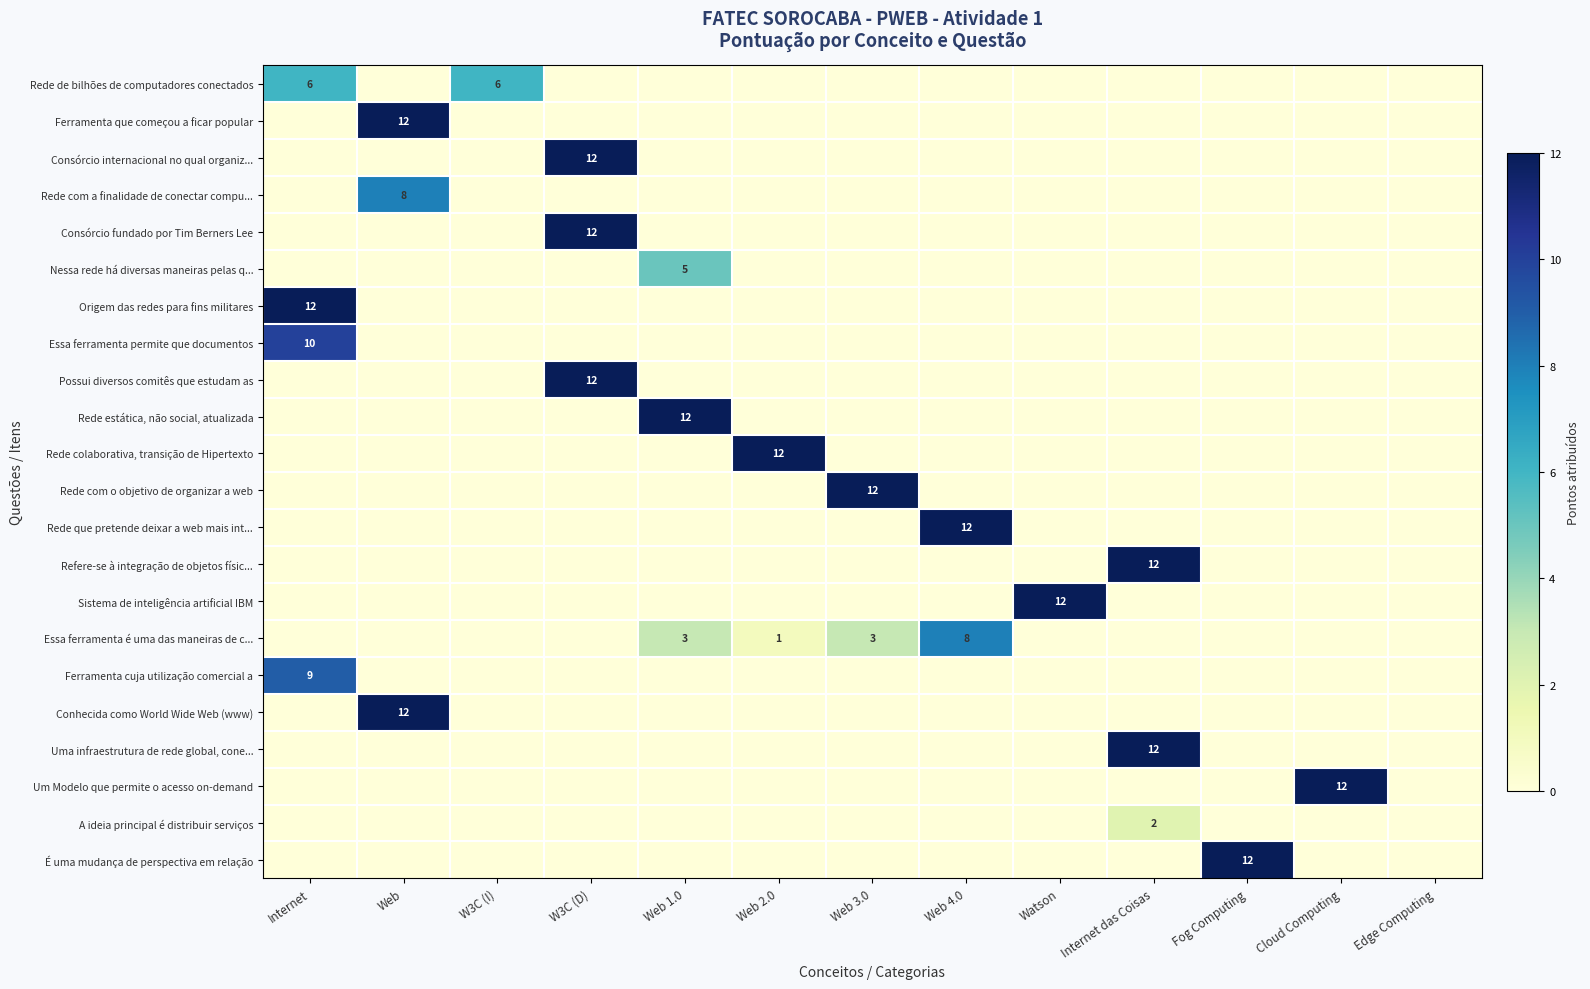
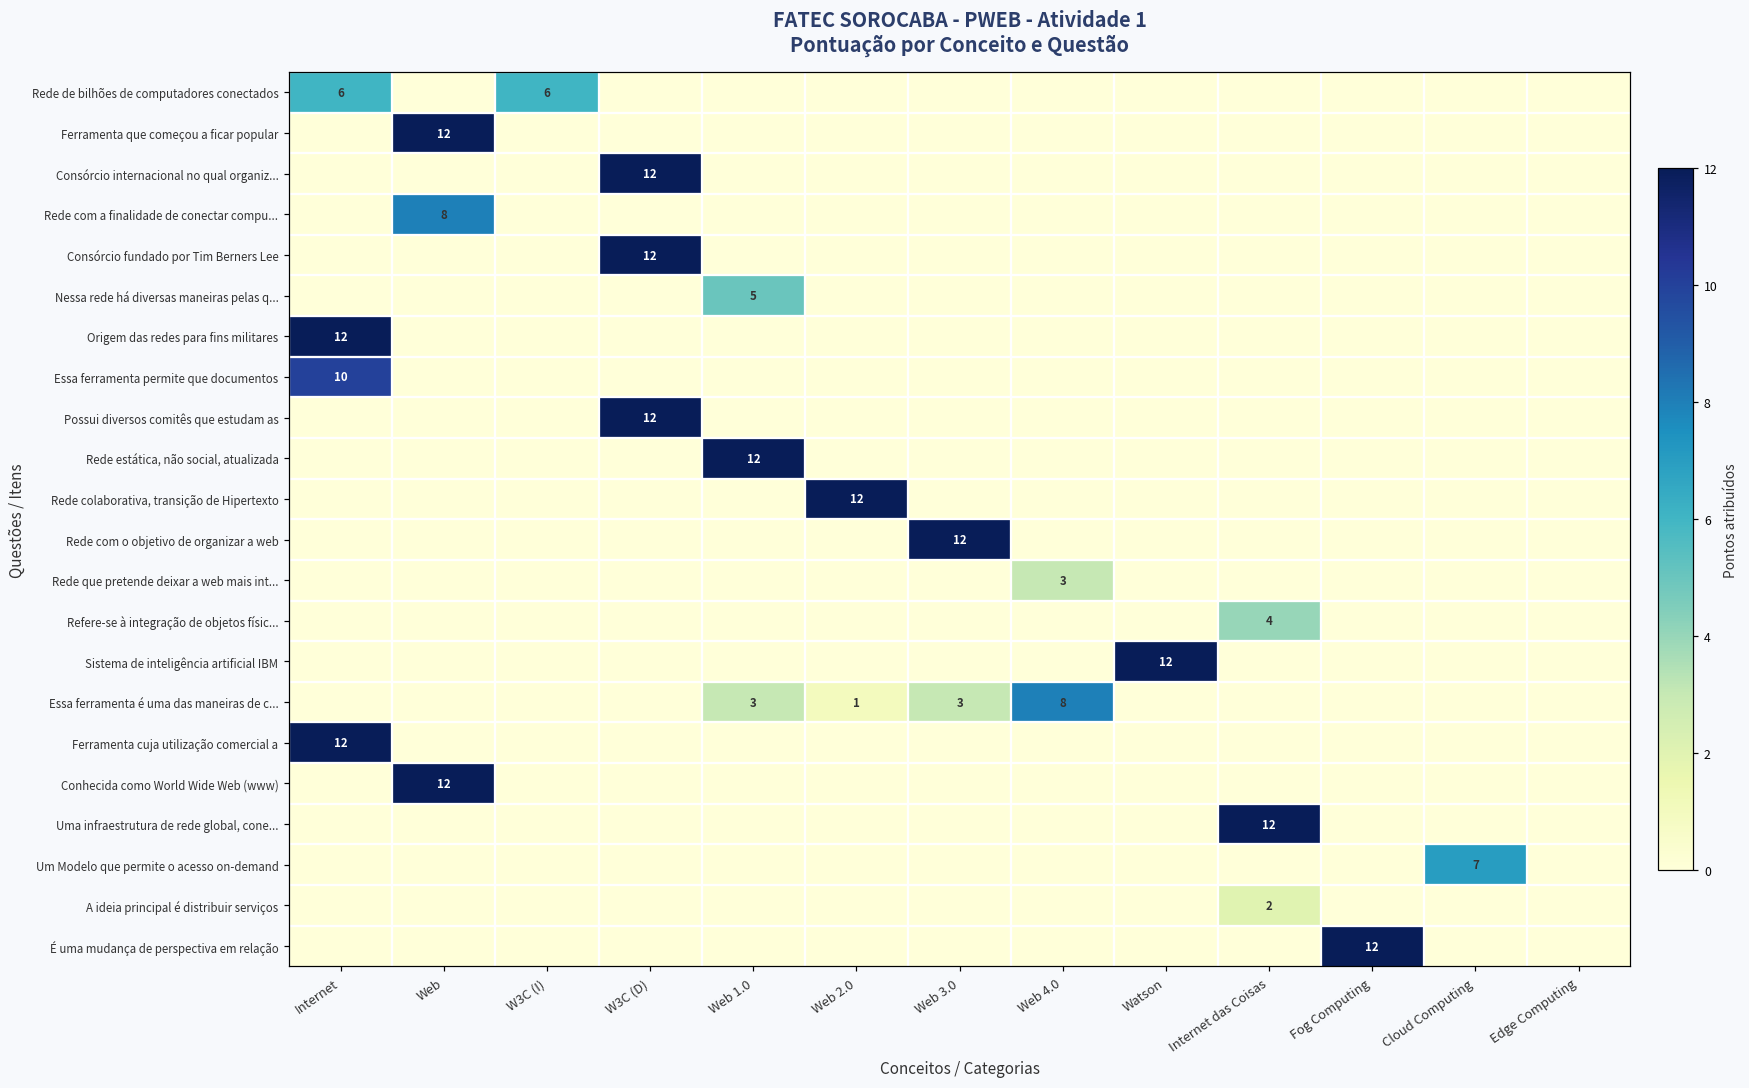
  {
    "Rede de bilhões de computadores conectados": {
      "Internet": 6,
      "W3C (I)": 6
    },
    "Ferramenta que começou a ficar popular": {
      "Web": 12
    },
    "Consórcio internacional no qual organiz...": {
      "W3C (D)": 12
    },
    "Rede com a finalidade de conectar compu...": {
      "Web": 8
    },
    "Consórcio fundado por Tim Berners Lee": {
      "W3C (D)": 12
    },
    "Nessa rede há diversas maneiras pelas q...": {
      "Web 1.0": 5
    },
    "Origem das redes para fins militares": {
      "Internet": 12
    },
    "Essa ferramenta permite que documentos": {
      "Internet": 10
    },
    "Possui diversos comitês que estudam as": {
      "W3C (D)": 12
    },
    "Rede estática, não social, atualizada": {
      "Web 1.0": 12
    },
    "Rede colaborativa, transição de Hipertexto": {
      "Web 2.0": 12
    },
    "Rede com o objetivo de organizar a web": {
      "Web 3.0": 12
    },
    "Rede que pretende deixar a web mais int...": {
-     "Web 4.0": 12
+     "Web 4.0": 3
    },
    "Refere-se à integração de objetos físic...": {
-     "Internet das Coisas": 12
+     "Internet das Coisas": 4
    },
    "Sistema de inteligência artificial IBM": {
      "Watson": 12
    },
    "Essa ferramenta é uma das maneiras de c...": {
      "Web 1.0": 3,
      "Web 2.0": 1,
      "Web 3.0": 3,
      "Web 4.0": 8
    },
    "Ferramenta cuja utilização comercial a": {
-     "Internet": 9
+     "Internet": 12
    },
    "Conhecida como World Wide Web (www)": {
      "Web": 12
    },
    "Uma infraestrutura de rede global, cone...": {
      "Internet das Coisas": 12
    },
    "Um Modelo que permite o acesso on-demand": {
-     "Cloud Computing": 12
+     "Cloud Computing": 7
    },
    "A ideia principal é distribuir serviços": {
      "Internet das Coisas": 2
    },
    "É uma mudança de perspectiva em relação": {
      "Fog Computing": 12
    }
  }
